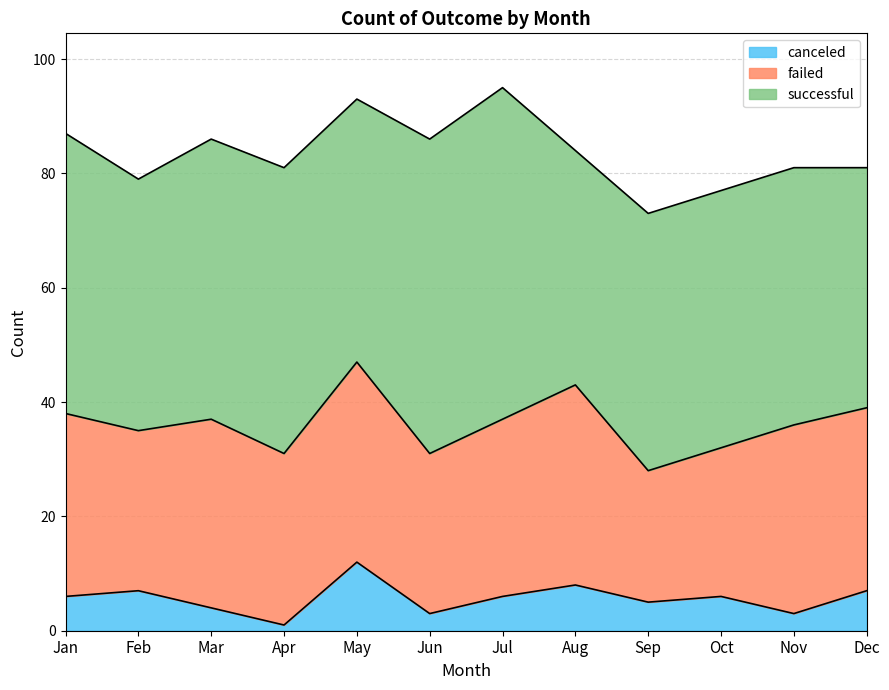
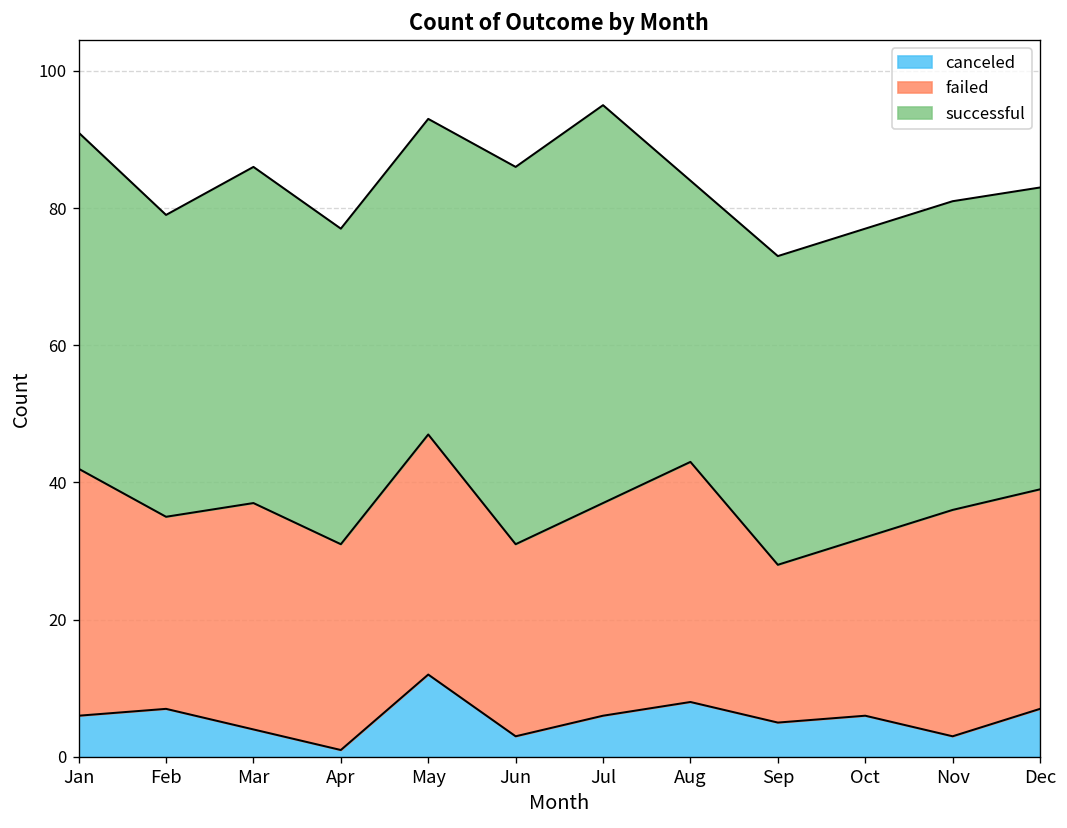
  {
    "canceled": {
      "Jan": 6,
      "Feb": 7,
      "Mar": 4,
      "Apr": 1,
      "May": 12,
      "Jun": 3,
      "Jul": 6,
      "Aug": 8,
      "Sep": 5,
      "Oct": 6,
      "Nov": 3,
      "Dec": 7
    },
    "failed": {
-     "Jan": 32,
+     "Jan": 36,
      "Feb": 28,
      "Mar": 33,
      "Apr": 30,
      "May": 35,
      "Jun": 28,
      "Jul": 31,
      "Aug": 35,
      "Sep": 23,
      "Oct": 26,
      "Nov": 33,
      "Dec": 32
    },
    "successful": {
      "Jan": 49,
      "Feb": 44,
      "Mar": 49,
-     "Apr": 50,
+     "Apr": 46,
      "May": 46,
      "Jun": 55,
      "Jul": 58,
      "Aug": 41,
      "Sep": 45,
      "Oct": 45,
      "Nov": 45,
-     "Dec": 42
+     "Dec": 44
    }
  }
